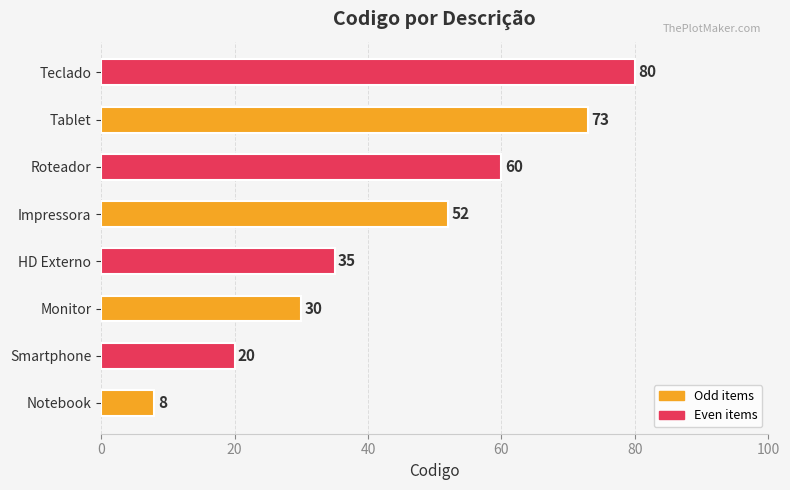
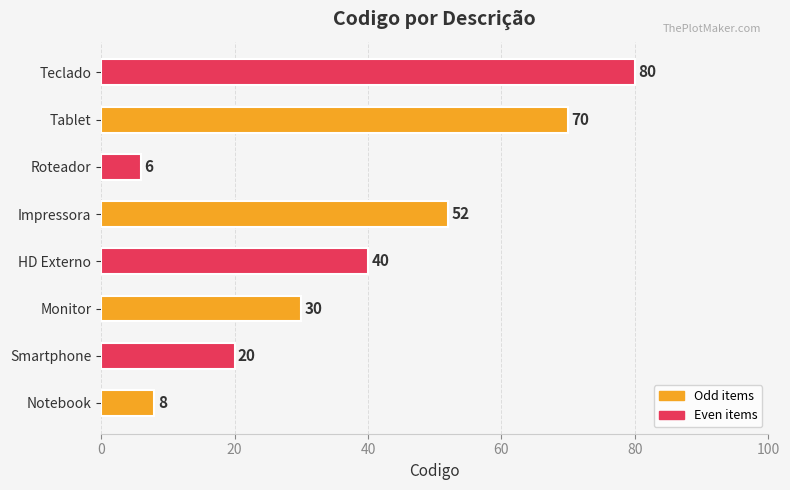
  {
    "Teclado": 80,
-   "Tablet": 73,
-   "Roteador": 60,
+   "Tablet": 70,
+   "Roteador": 6,
    "Impressora": 52,
-   "HD Externo": 35,
+   "HD Externo": 40,
    "Monitor": 30,
    "Smartphone": 20,
    "Notebook": 8
  }
